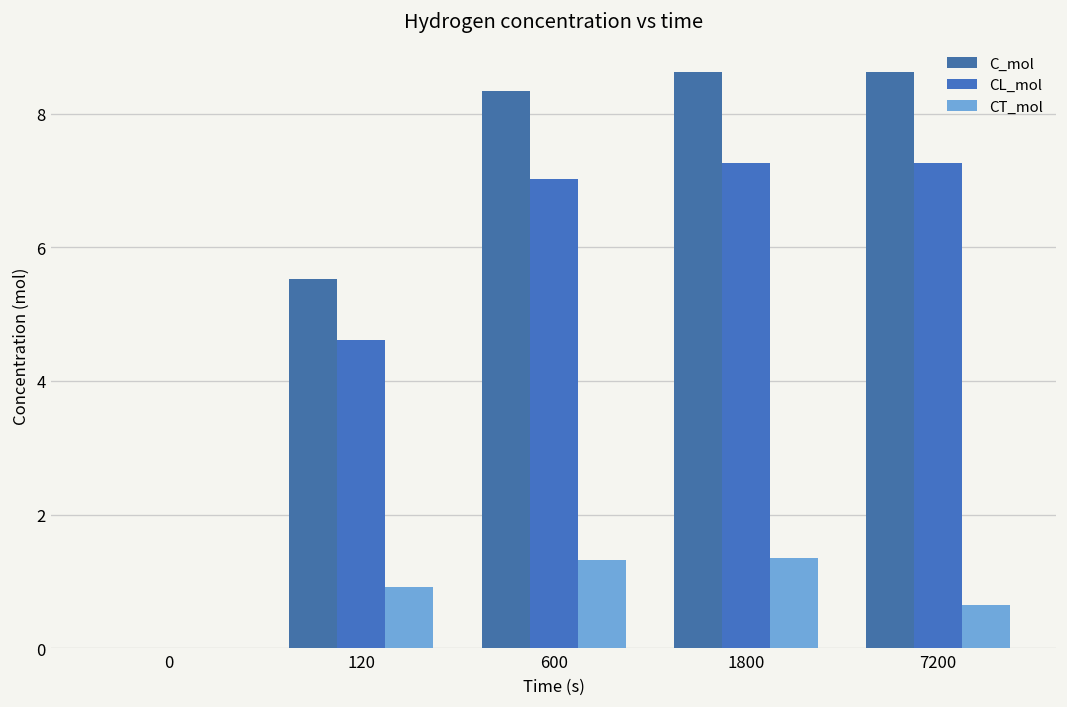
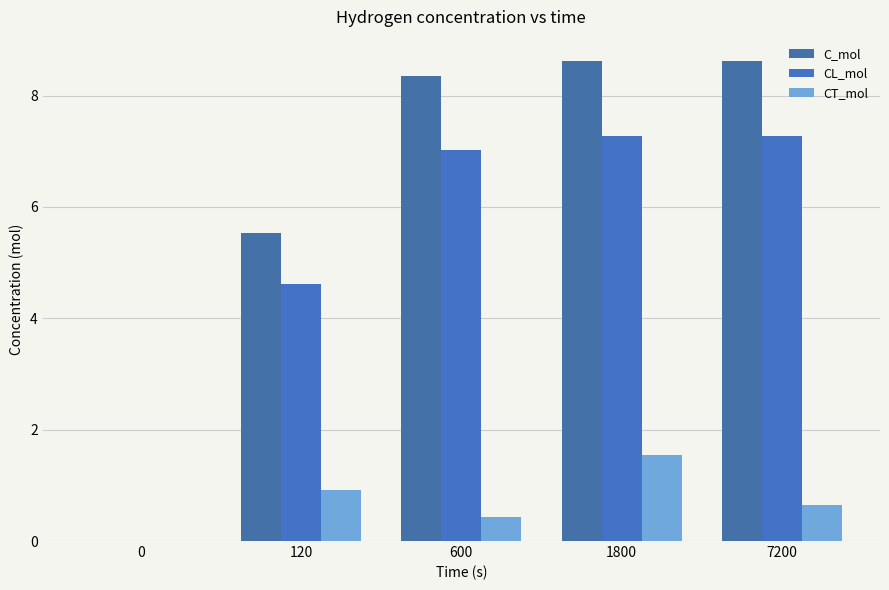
  {
    "CT_mol": {
      "0": 0.0,
      "120": 0.9,
-     "600": 1.3,
-     "1800": 1.4,
+     "600": 0.4,
+     "1800": 1.5,
      "7200": 0.7
    }
  }
